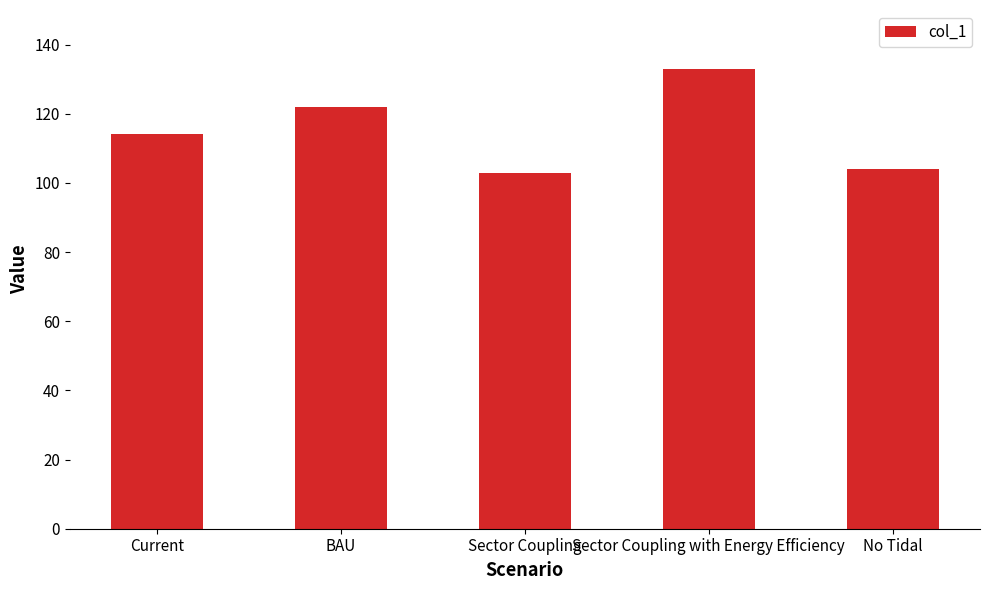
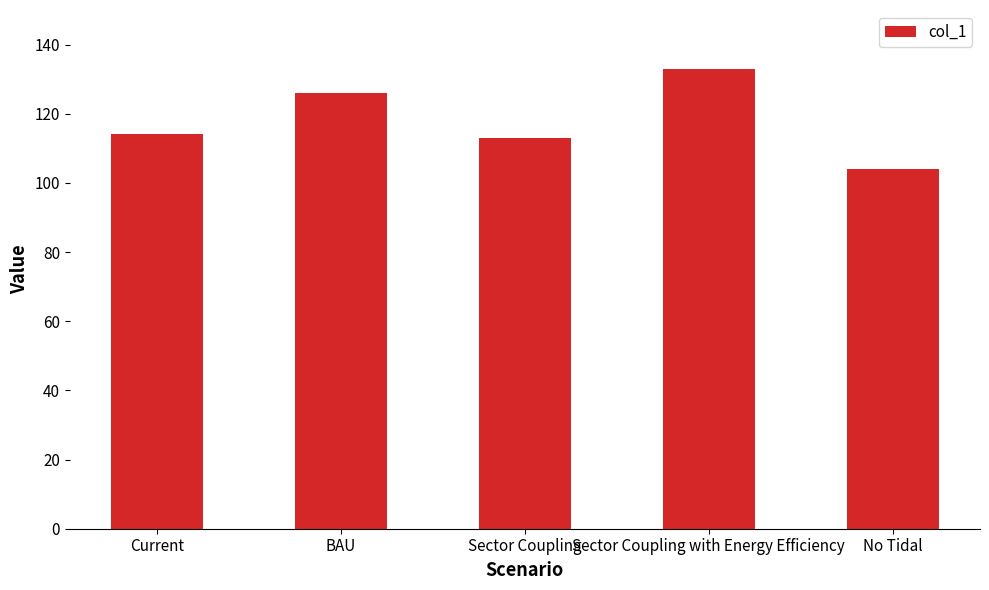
  {
    "Current": 114,
-   "BAU": 122,
-   "Sector Coupling": 103,
+   "BAU": 126,
+   "Sector Coupling": 113,
    "Sector Coupling with Energy Efficiency": 133,
    "No Tidal": 104
  }
